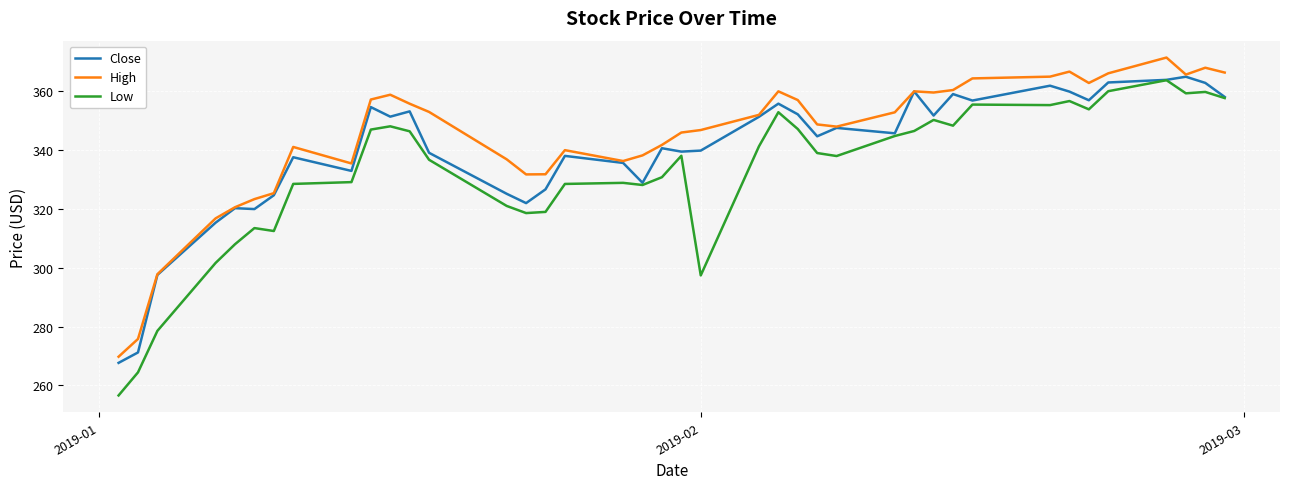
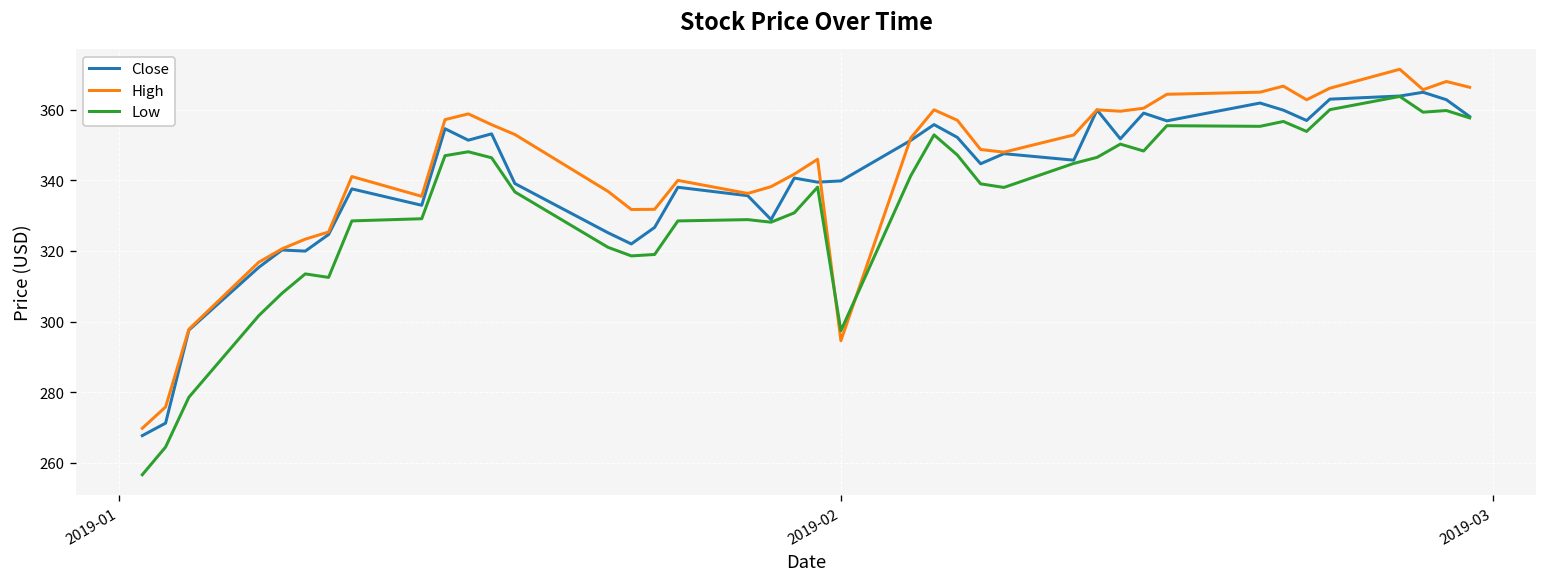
  {
    "Close": {
      "2019-02": 340
    },
    "High": {
-     "2019-02": 347
+     "2019-02": 295
    },
    "Low": {
      "2019-02": 297
    }
  }
